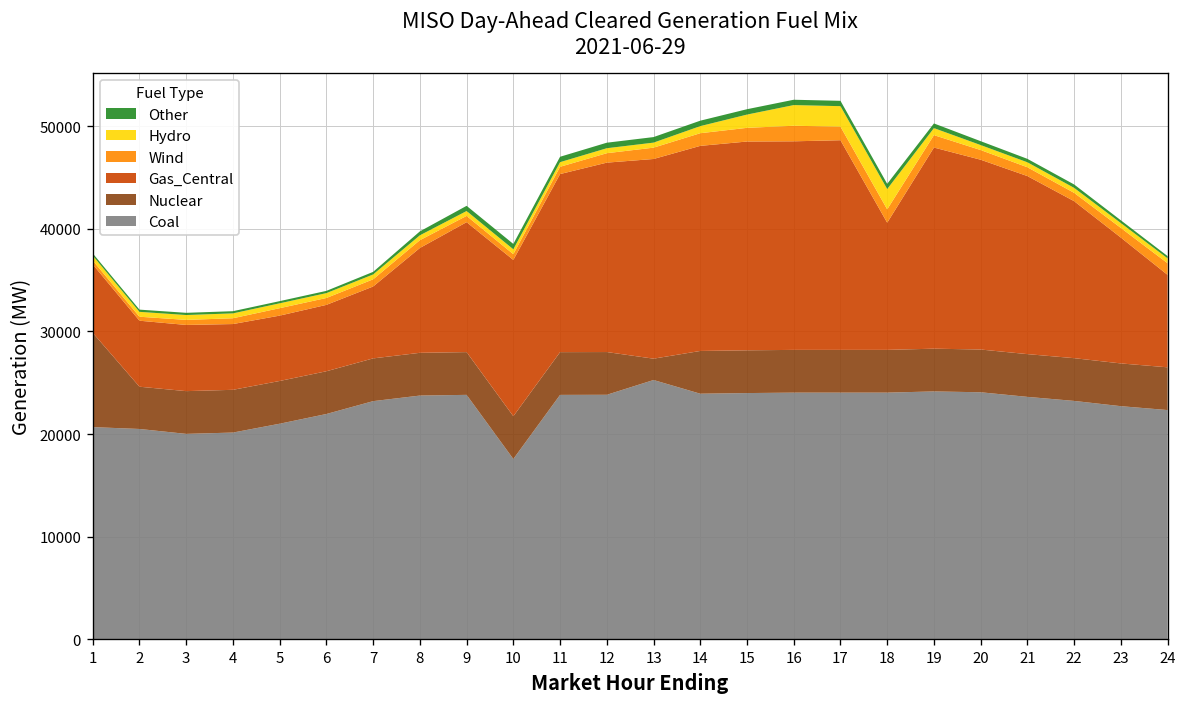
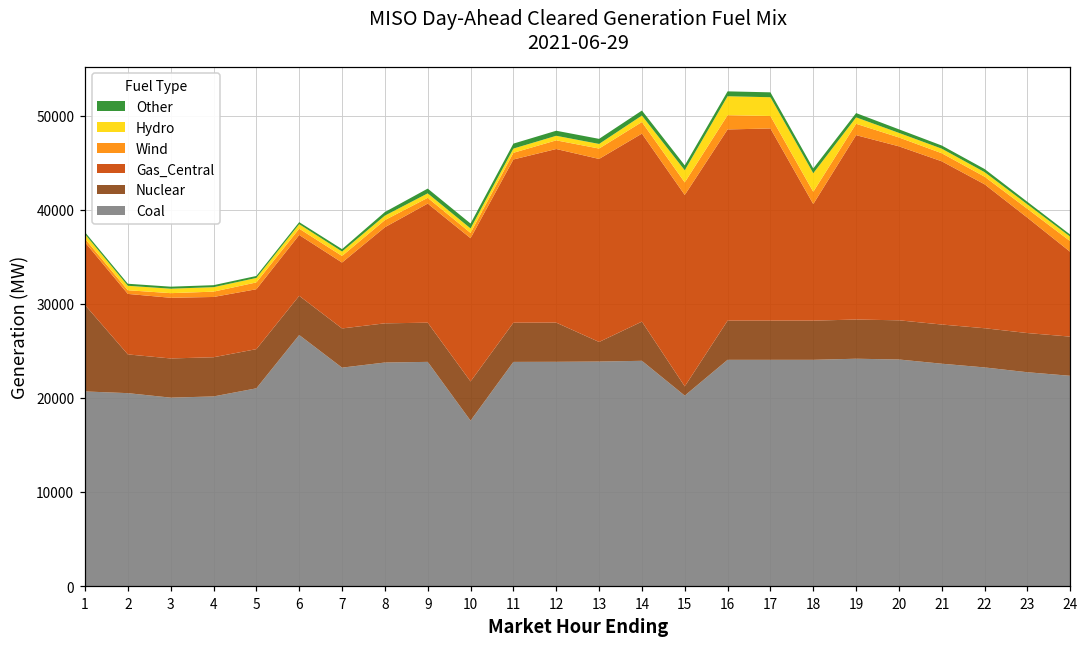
  {
    "Coal": {
      "1": 21000,
      "2": 21000,
      "3": 20000,
      "4": 20000,
      "5": 21000,
-     "6": 22000,
+     "6": 27000,
      "7": 23000,
      "8": 24000,
      "9": 24000,
      "10": 18000,
      "11": 24000,
      "12": 24000,
-     "13": 25000,
+     "13": 24000,
      "14": 24000,
-     "15": 24000,
+     "15": 20000,
      "16": 24000,
      "17": 24000,
      "18": 24000,
      "19": 24000,
      "20": 24000,
      "21": 24000,
      "22": 23000,
      "23": 23000,
      "24": 22000
    },
    "Nuclear": {
      "1": 9000,
      "2": 4000,
      "3": 4000,
      "4": 4000,
      "5": 4000,
      "6": 4000,
      "7": 4000,
      "8": 4000,
      "9": 4000,
      "10": 4000,
      "11": 4000,
      "12": 4000,
      "13": 2000,
      "14": 4000,
-     "15": 4000,
+     "15": 1000,
      "16": 4000,
      "17": 4000,
      "18": 4000,
      "19": 4000,
      "20": 4000,
      "21": 4000,
      "22": 4000,
      "23": 4000,
      "24": 4000
    },
    "Gas_Central": {
      "1": 7000,
      "2": 6000,
      "3": 6000,
      "4": 6000,
      "5": 6000,
      "6": 6000,
      "7": 7000,
      "8": 10000,
      "9": 13000,
      "10": 15000,
      "11": 17000,
      "12": 18000,
      "13": 19000,
      "14": 20000,
      "15": 20000,
      "16": 20000,
      "17": 20000,
      "18": 12000,
      "19": 20000,
      "20": 18000,
      "21": 17000,
      "22": 15000,
      "23": 12000,
      "24": 9000
    },
    "Wind": {
      "1": 0,
      "2": 0,
      "3": 0,
      "4": 1000,
      "5": 1000,
      "6": 1000,
      "7": 1000,
      "8": 1000,
      "9": 1000,
      "10": 1000,
      "11": 1000,
      "12": 1000,
      "13": 1000,
      "14": 1000,
      "15": 1000,
      "16": 2000,
      "17": 1000,
      "18": 1000,
      "19": 1000,
      "20": 1000,
      "21": 1000,
      "22": 1000,
      "23": 1000,
      "24": 1000
    },
    "Hydro": {
      "8": 0,
      "9": 0,
      "10": 0,
      "11": 0,
      "12": 0,
      "13": 0,
      "14": 1000,
      "15": 1000,
      "16": 2000,
      "17": 2000,
      "18": 2000,
      "19": 1000,
      "20": 0,
      "21": 0,
      "22": 0
    },
    "Other": {
      "8": 0,
      "9": 1000,
      "10": 1000,
      "11": 1000,
      "12": 1000,
      "13": 1000,
      "14": 1000,
      "15": 1000,
      "16": 1000,
      "17": 1000,
      "18": 1000,
      "19": 0,
      "20": 0,
      "21": 0,
      "22": 0
    }
  }
